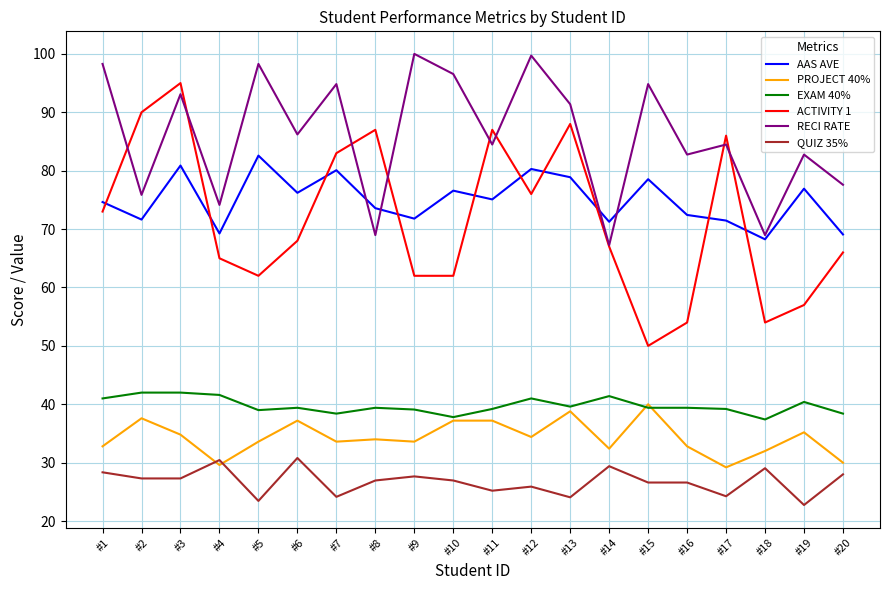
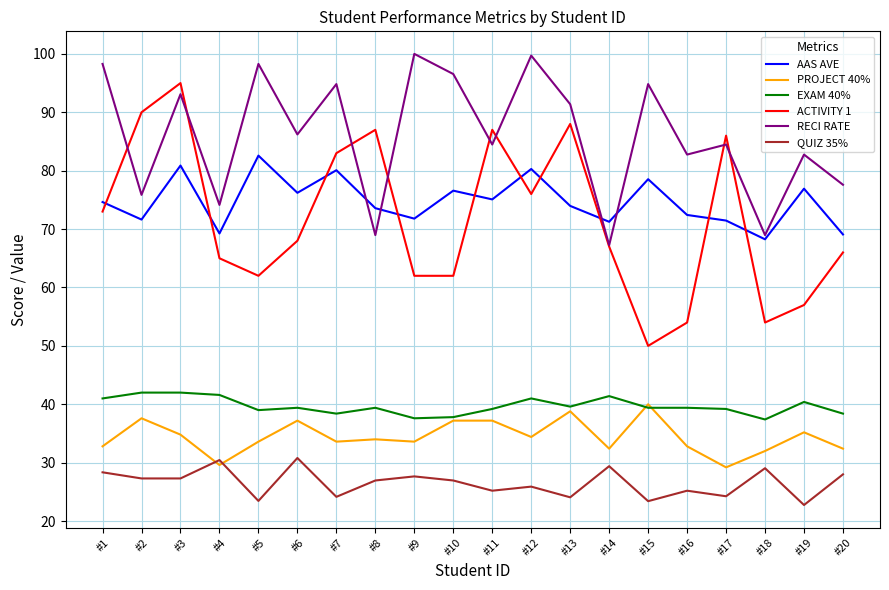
  {
    "AAS AVE": {
      "#1": 75,
      "#2": 72,
      "#3": 81,
      "#4": 69,
      "#5": 83,
      "#6": 76,
      "#7": 80,
      "#8": 74,
      "#9": 72,
      "#10": 77,
      "#11": 75,
      "#12": 80,
-     "#13": 79,
+     "#13": 74,
      "#14": 71,
      "#15": 79,
      "#16": 72,
      "#17": 71,
      "#18": 68,
      "#19": 77,
      "#20": 69
    },
    "PROJECT 40%": {
      "#1": 33,
      "#2": 38,
      "#3": 35,
      "#4": 30,
      "#5": 34,
      "#6": 37,
      "#7": 34,
      "#8": 34,
      "#9": 34,
      "#10": 37,
      "#11": 37,
      "#12": 34,
      "#13": 39,
      "#14": 32,
      "#15": 40,
      "#16": 33,
      "#17": 29,
      "#18": 32,
      "#19": 35,
-     "#20": 30
+     "#20": 32
    },
    "EXAM 40%": {
      "#1": 41,
      "#2": 42,
      "#3": 42,
      "#4": 42,
      "#5": 39,
      "#6": 39,
      "#7": 38,
      "#8": 39,
-     "#9": 39,
+     "#9": 38,
      "#10": 38,
      "#11": 39,
      "#12": 41,
      "#13": 40,
      "#14": 41,
      "#15": 39,
      "#16": 39,
      "#17": 39,
      "#18": 37,
      "#19": 40,
      "#20": 38
    },
    "ACTIVITY 1": {
      "#1": 73,
      "#2": 90,
      "#3": 95,
      "#4": 65,
      "#5": 62,
      "#6": 68,
      "#7": 83,
      "#8": 87,
      "#9": 62,
      "#10": 62,
      "#11": 87,
      "#12": 76,
      "#13": 88,
      "#15": 50,
      "#16": 54,
      "#17": 86,
      "#18": 54,
      "#19": 57,
      "#20": 66
    },
    "RECI RATE": {
      "#1": 98,
      "#2": 76,
      "#3": 93,
      "#4": 74,
      "#5": 98,
      "#6": 86,
      "#7": 95,
      "#8": 69,
      "#9": 100,
      "#10": 97,
      "#11": 84,
      "#12": 100,
      "#13": 91,
      "#15": 95,
      "#16": 83,
      "#17": 84,
      "#18": 69,
      "#19": 83,
      "#20": 78
    },
    "QUIZ 35%": {
      "#1": 28,
      "#2": 27,
      "#3": 27,
      "#4": 30,
      "#5": 23,
      "#6": 31,
      "#7": 24,
      "#8": 27,
      "#9": 28,
      "#10": 27,
      "#11": 25,
      "#12": 26,
      "#13": 24,
      "#14": 29,
-     "#15": 27,
-     "#16": 27,
+     "#15": 23,
+     "#16": 25,
      "#17": 24,
      "#18": 29,
      "#19": 23,
      "#20": 28
    }
  }
